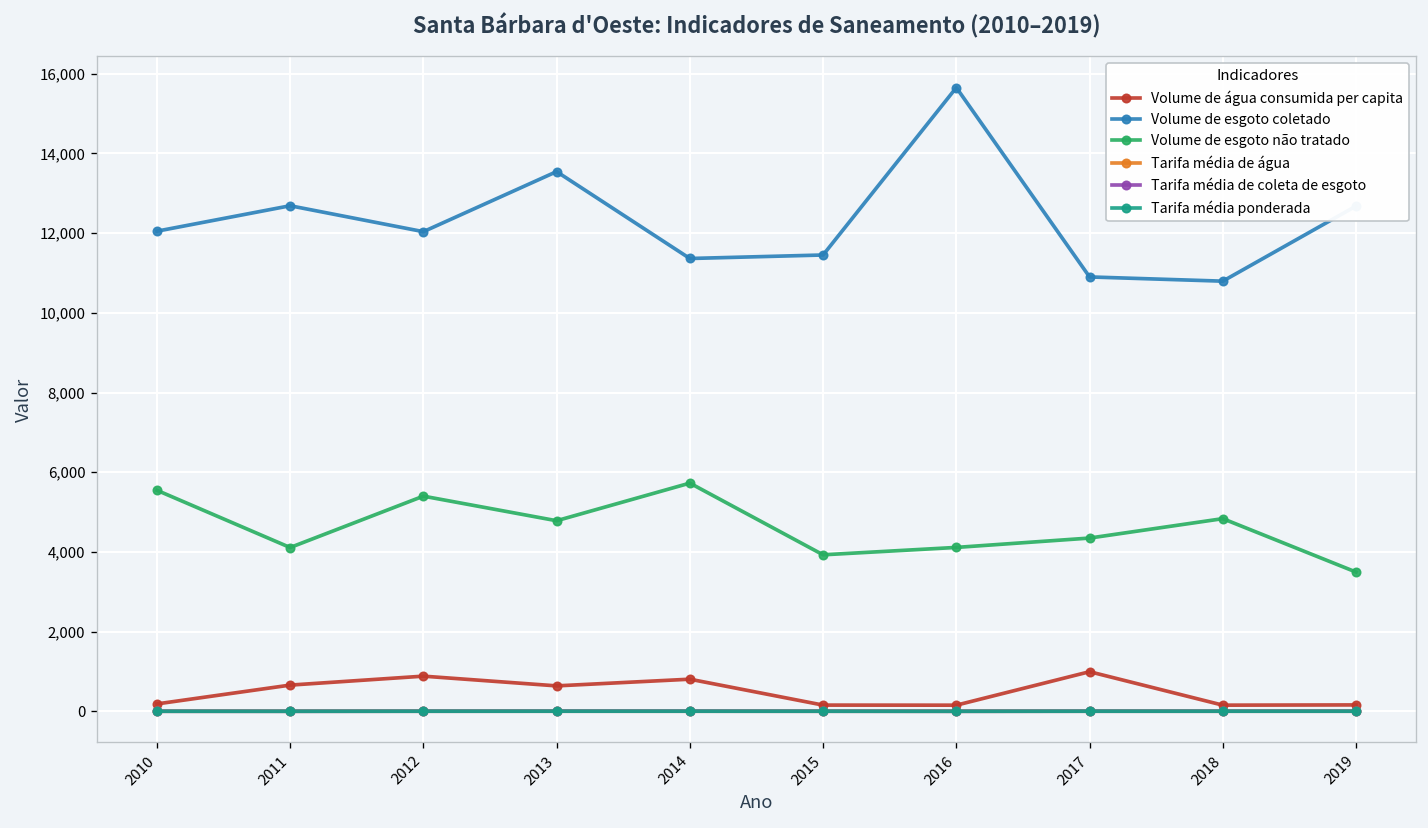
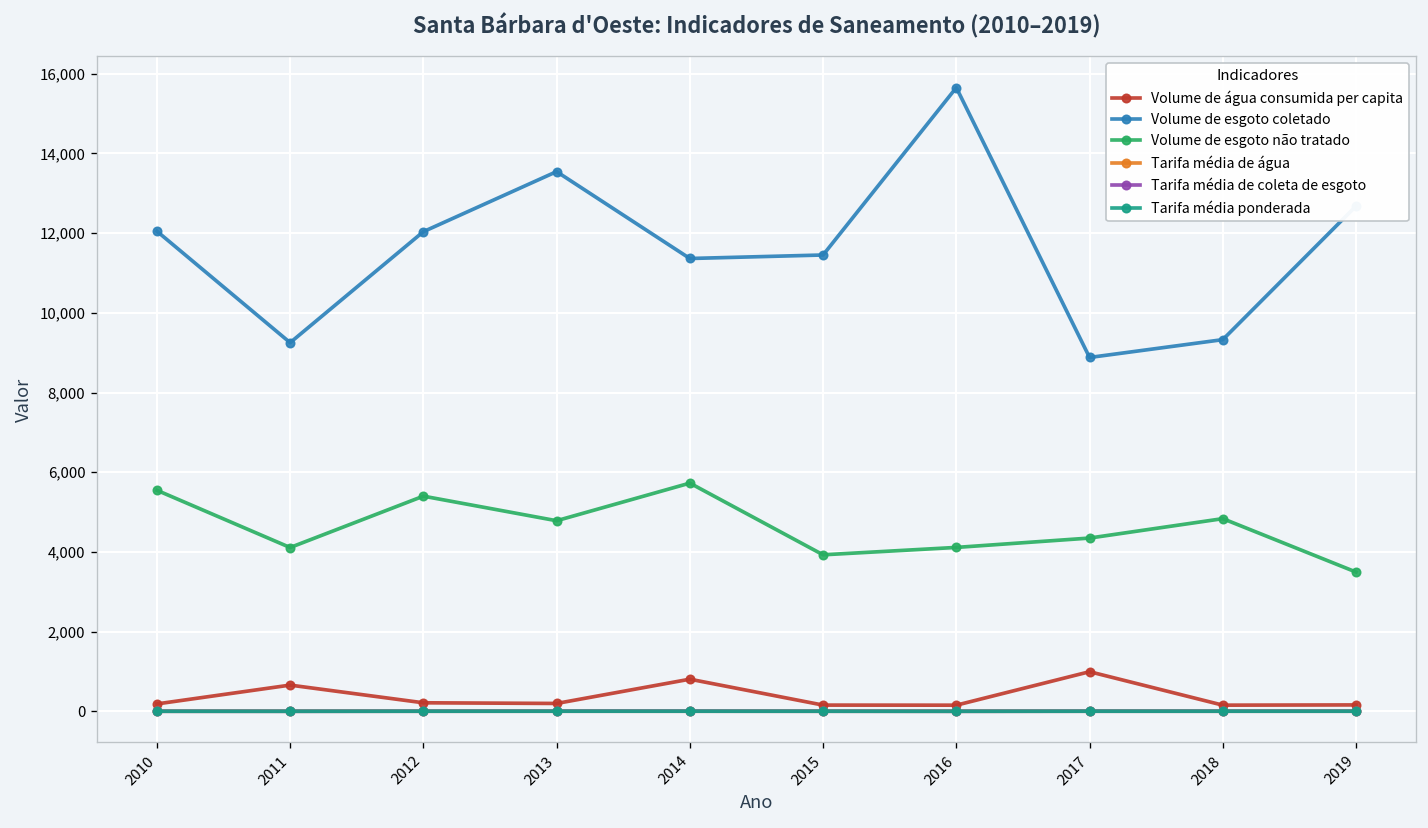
  {
    "Volume de água consumida per capita": {
      "2010": "200",
      "2011": "700",
-     "2012": "900",
-     "2013": "600",
+     "2012": "200",
+     "2013": "200",
      "2014": "800",
      "2015": "200",
      "2016": "200",
      "2017": "1,000",
      "2018": "200",
      "2019": "200"
    },
    "Volume de esgoto coletado": {
      "2010": "12,000",
-     "2011": "12,700",
+     "2011": "9,300",
      "2012": "12,000",
      "2013": "13,500",
      "2014": "11,400",
      "2015": "11,500",
      "2016": "15,700",
-     "2017": "10,900",
-     "2018": "10,800"
+     "2017": "8,900",
+     "2018": "9,300"
    }
  }
